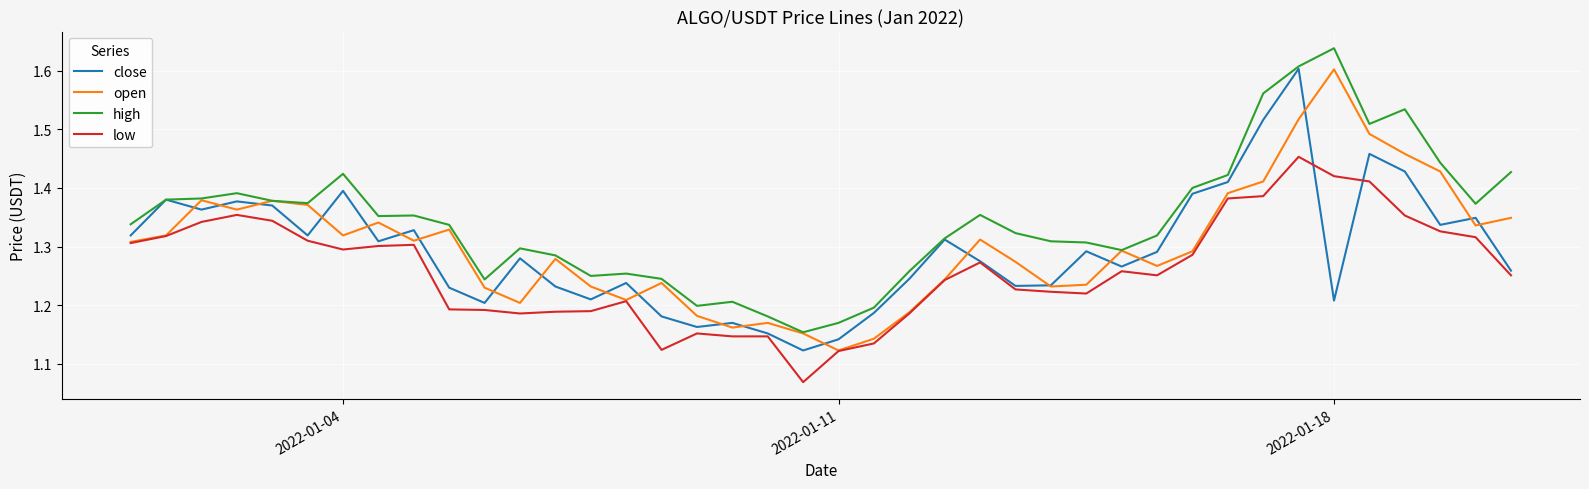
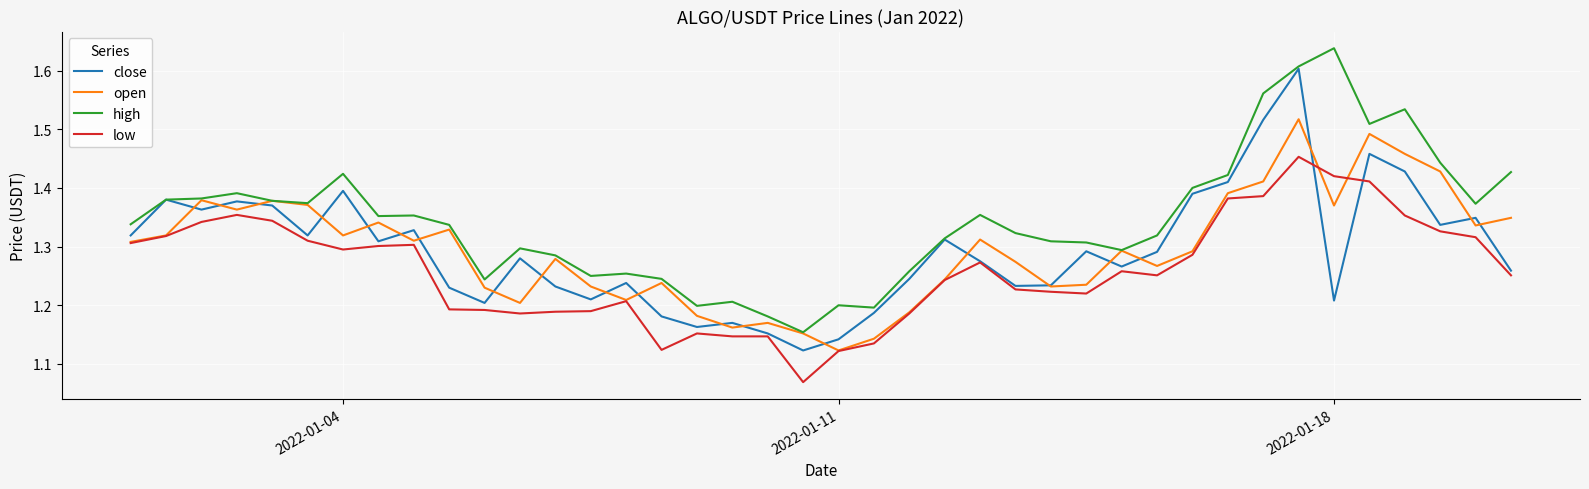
  {
    "close": {
      "2022-01-04": 1.40,
      "2022-01-11": 1.14,
      "2022-01-18": 1.21
    },
    "open": {
      "2022-01-04": 1.32,
-     "2022-01-18": 1.60
+     "2022-01-18": 1.37
    },
    "high": {
      "2022-01-04": 1.42,
-     "2022-01-11": 1.17,
+     "2022-01-11": 1.20,
      "2022-01-18": 1.64
    },
    "low": {
      "2022-01-04": 1.30,
      "2022-01-18": 1.42
    }
  }
